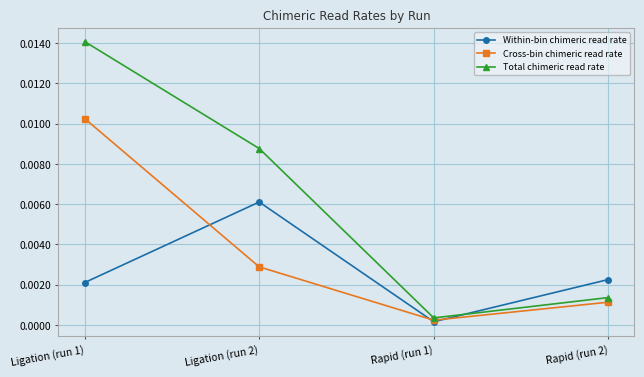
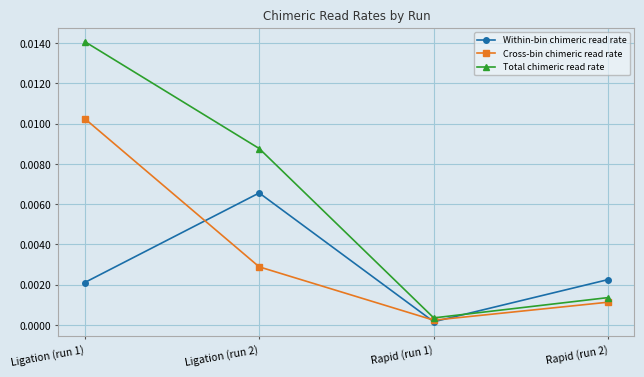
  {
    "Within-bin chimeric read rate": {
      "Ligation (run 1)": 0.0021,
-     "Ligation (run 2)": 0.0061,
+     "Ligation (run 2)": 0.0066,
      "Rapid (run 2)": 0.0023
    },
    "Cross-bin chimeric read rate": {
      "Ligation (run 1)": 0.0103,
      "Ligation (run 2)": 0.0029,
      "Rapid (run 2)": 0.0011
    },
    "Total chimeric read rate": {
      "Ligation (run 1)": 0.0141,
      "Ligation (run 2)": 0.0088,
      "Rapid (run 2)": 0.0014
    }
  }
